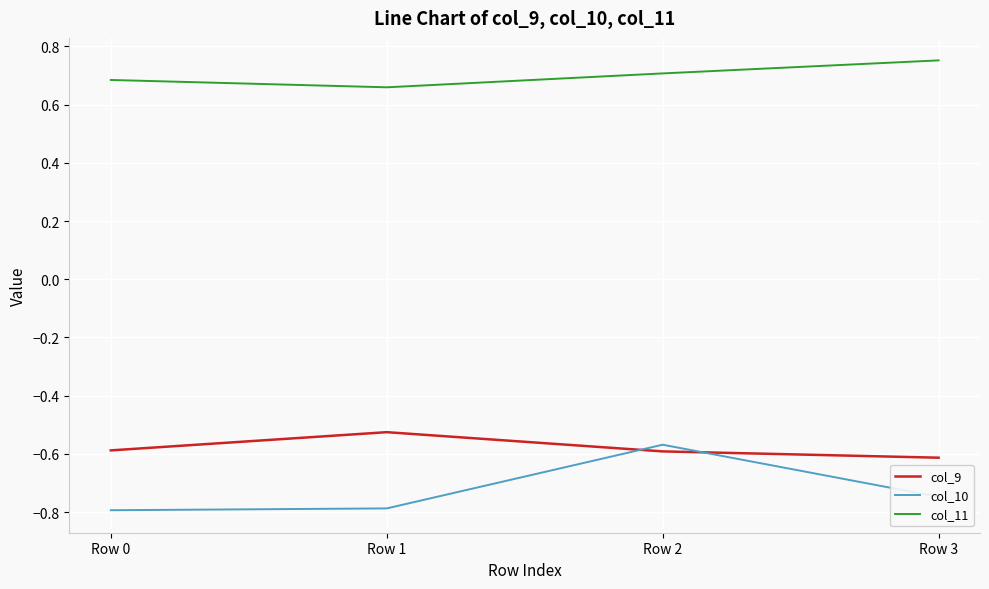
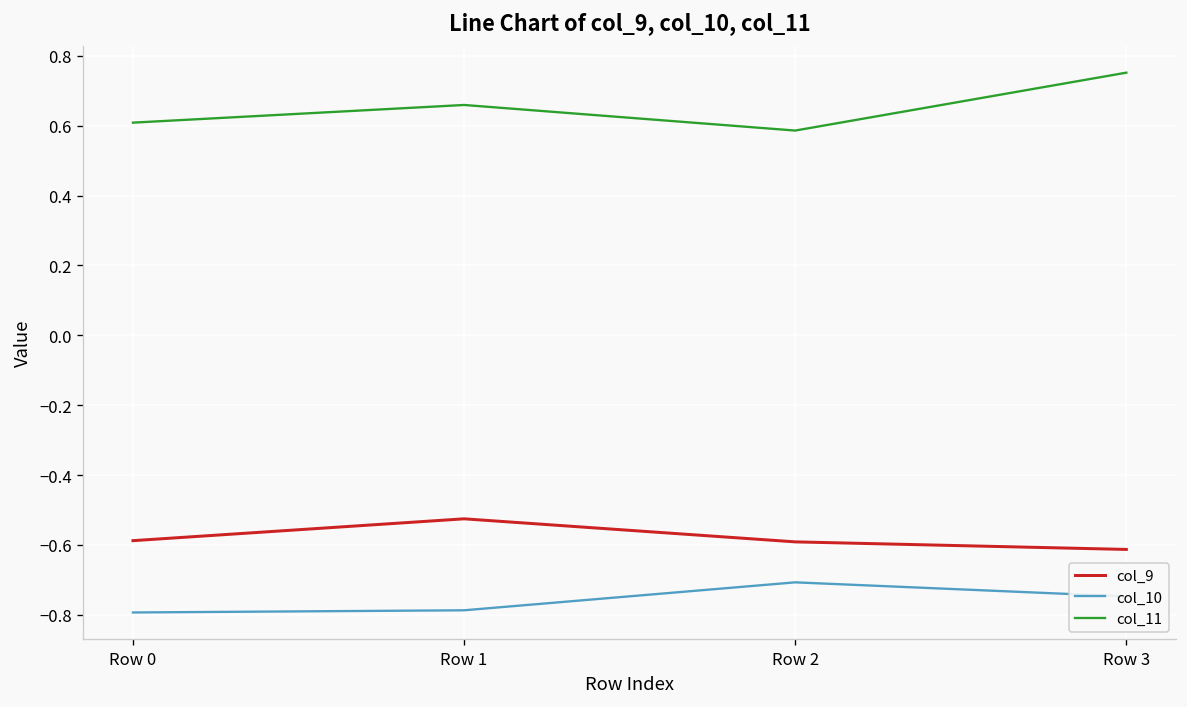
  {
    "col_9": {
      "Row 0": -0.59,
      "Row 1": -0.53,
      "Row 2": -0.59,
      "Row 3": -0.61
    },
    "col_10": {
      "Row 0": -0.79,
      "Row 1": -0.79,
-     "Row 2": -0.57
+     "Row 2": -0.71
    },
    "col_11": {
-     "Row 0": 0.68,
+     "Row 0": 0.61,
      "Row 1": 0.66,
-     "Row 2": 0.71,
+     "Row 2": 0.59,
      "Row 3": 0.75
    }
  }
